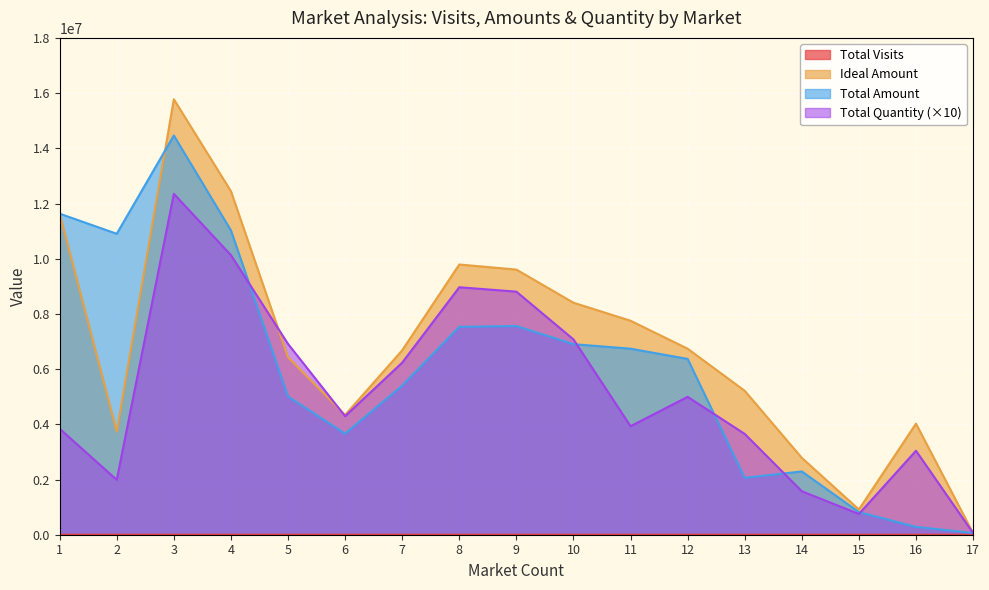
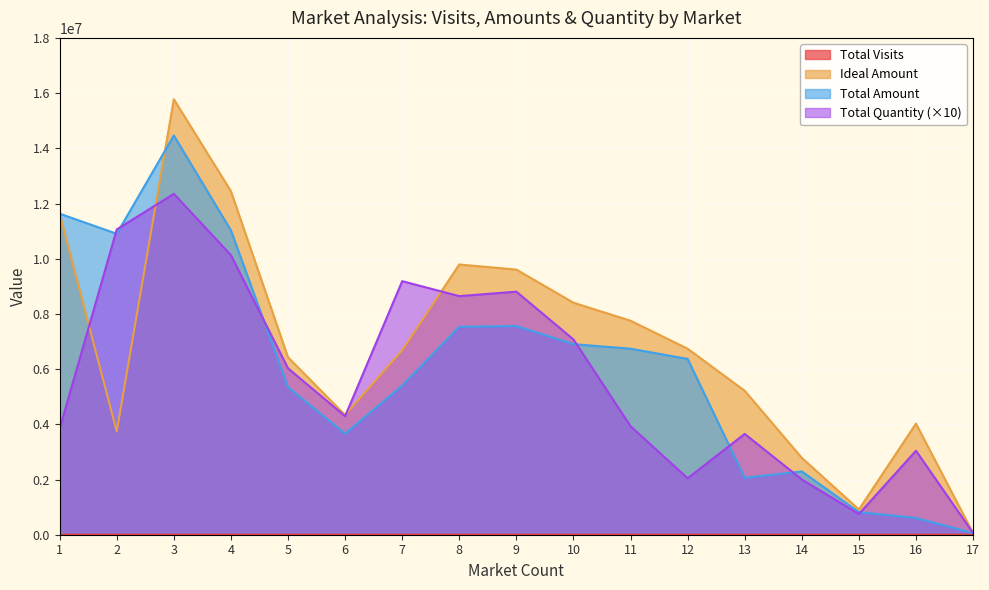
  {
    "Total Visits": {
      "1": 0,
      "2": 0,
      "3": 0,
      "4": 0,
      "5": 0,
      "6": 0,
      "7": 0,
      "8": 0,
      "9": 0,
      "10": 0,
      "11": 0,
      "12": 0,
      "13": 0,
      "14": 0,
      "15": 0,
      "16": 0
    },
    "Ideal Amount": {
      "2": 3700000,
      "3": 15800000,
      "4": 12400000,
      "5": 6400000,
      "7": 6700000,
      "8": 9800000,
      "9": 9600000,
      "10": 8400000,
      "11": 7800000,
      "12": 6700000,
      "13": 5200000,
      "14": 2800000,
      "15": 900000,
      "16": 4000000
    },
    "Total Amount": {
      "2": 10900000,
      "3": 14500000,
      "4": 11000000,
-     "5": 5000000,
+     "5": 5300000,
      "6": 3700000,
      "7": 5400000,
      "8": 7500000,
      "9": 7600000,
      "10": 6900000,
      "11": 6700000,
      "12": 6400000,
      "13": 2100000,
      "14": 2300000,
-     "16": 300000
+     "16": 600000
    },
    "Total Quantity (×10)": {
      "1": 3800000,
-     "2": 2000000,
+     "2": 11100000,
      "3": 12400000,
      "4": 10100000,
-     "5": 6900000,
-     "7": 6200000,
-     "8": 9000000,
+     "5": 6000000,
+     "7": 9200000,
+     "8": 8600000,
      "9": 8800000,
      "10": 7100000,
      "11": 3900000,
-     "12": 5000000,
+     "12": 2000000,
      "13": 3700000,
-     "14": 1600000,
+     "14": 2000000,
      "16": 3000000
    }
  }
